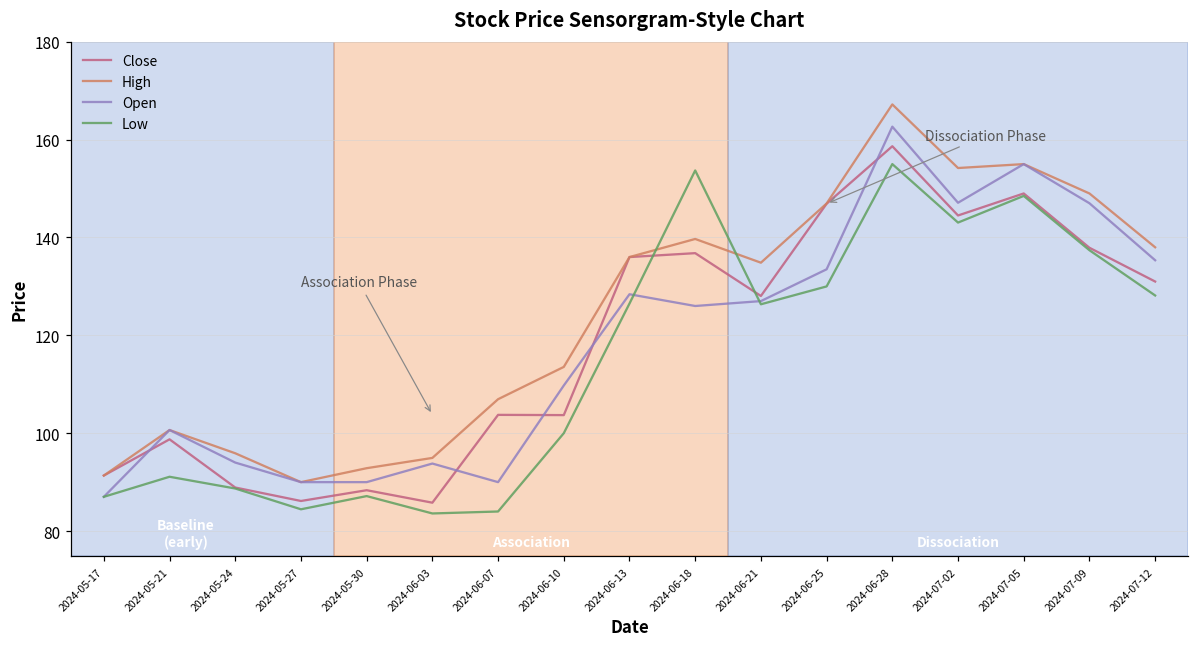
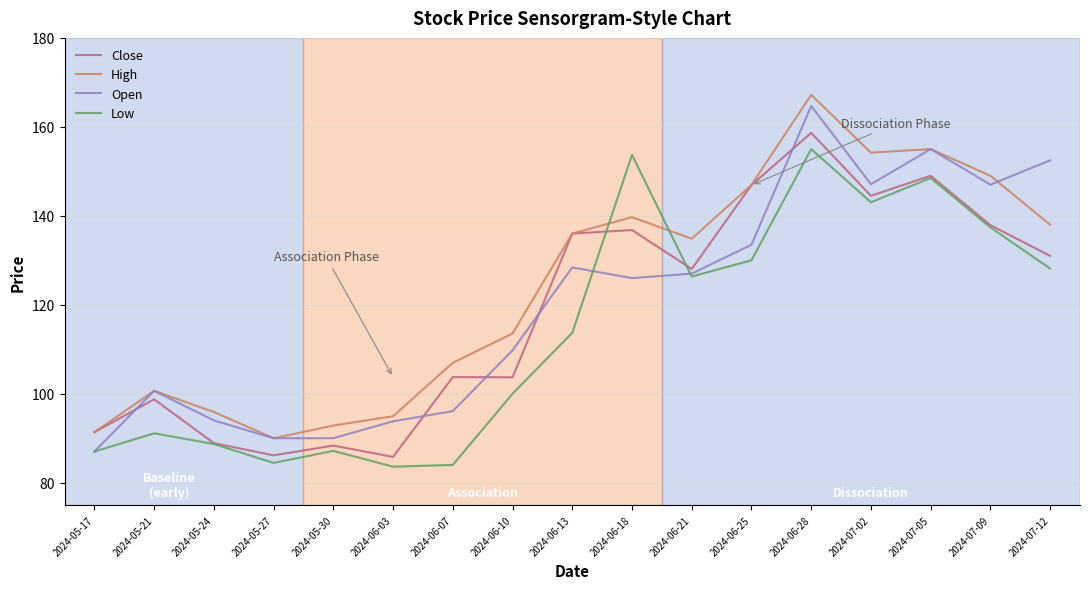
  {
    "Open": {
      "2024-05-24": 94,
      "2024-05-30": 90,
      "2024-06-03": 94,
-     "2024-06-07": 90,
+     "2024-06-07": 96,
      "2024-06-10": 110,
      "2024-06-13": 128,
      "2024-06-18": 126,
      "2024-06-21": 127,
      "2024-06-25": 134,
-     "2024-06-28": 163,
+     "2024-06-28": 165,
      "2024-07-02": 147,
      "2024-07-09": 147,
-     "2024-07-12": 135
+     "2024-07-12": 152
    },
    "Low": {
      "2024-05-21": 91,
      "2024-05-27": 84,
      "2024-05-30": 87,
      "2024-06-03": 84,
      "2024-06-07": 84,
      "2024-06-10": 100,
-     "2024-06-13": 127,
+     "2024-06-13": 114,
      "2024-06-18": 154,
      "2024-06-21": 126,
      "2024-06-25": 130,
      "2024-06-28": 155,
      "2024-07-02": 143,
      "2024-07-12": 128
    }
  }
